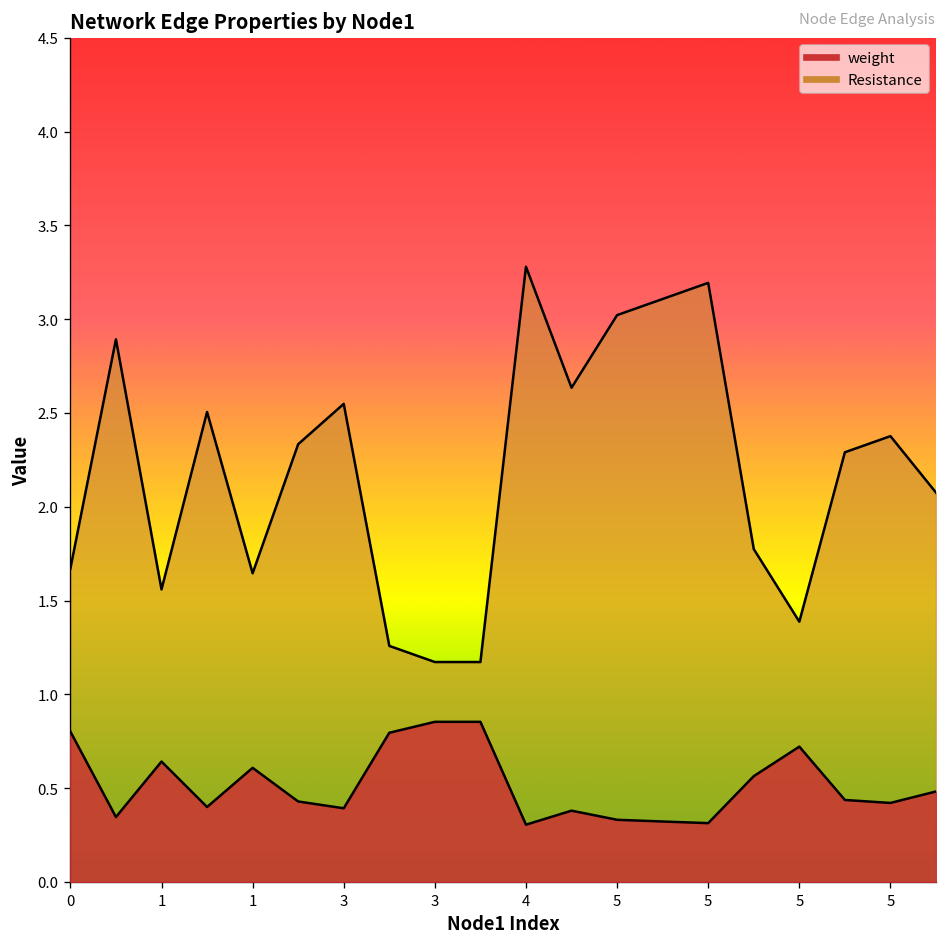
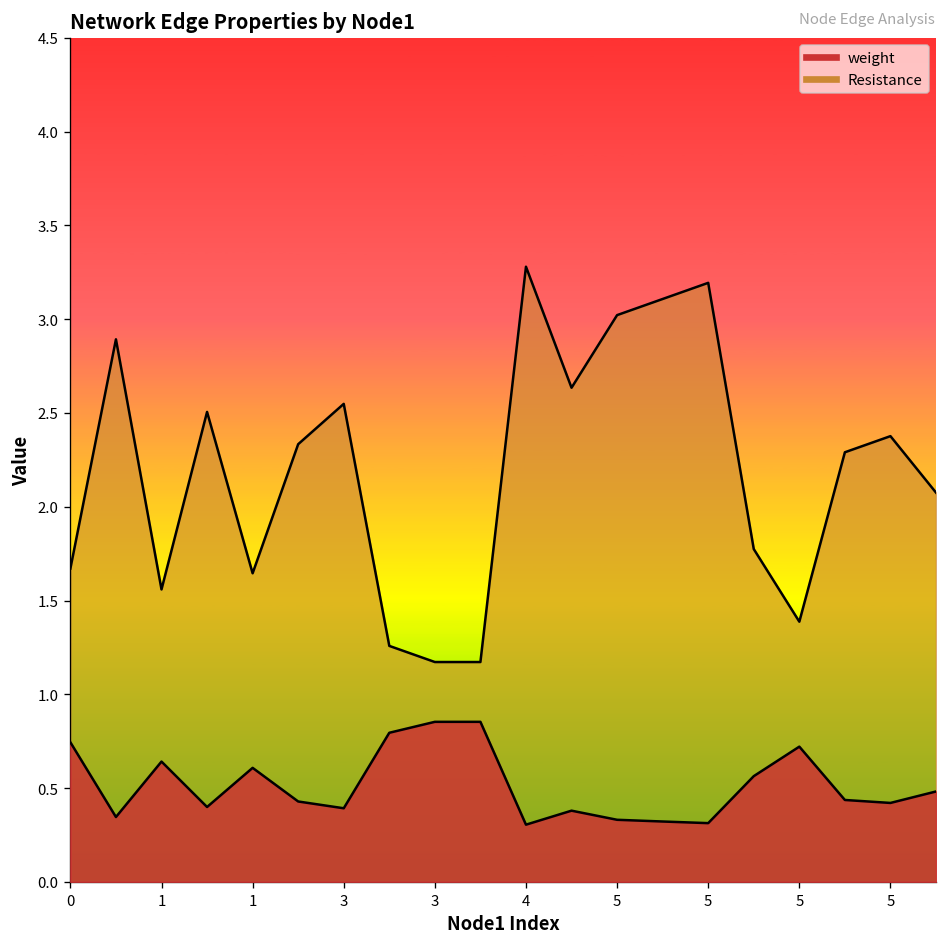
  {
    "weight": {
-     "0": 0.80,
+     "0": 0.74,
      "4": 0.30
    },
    "Resistance": {
      "0": 1.67,
      "4": 3.28
    }
  }
